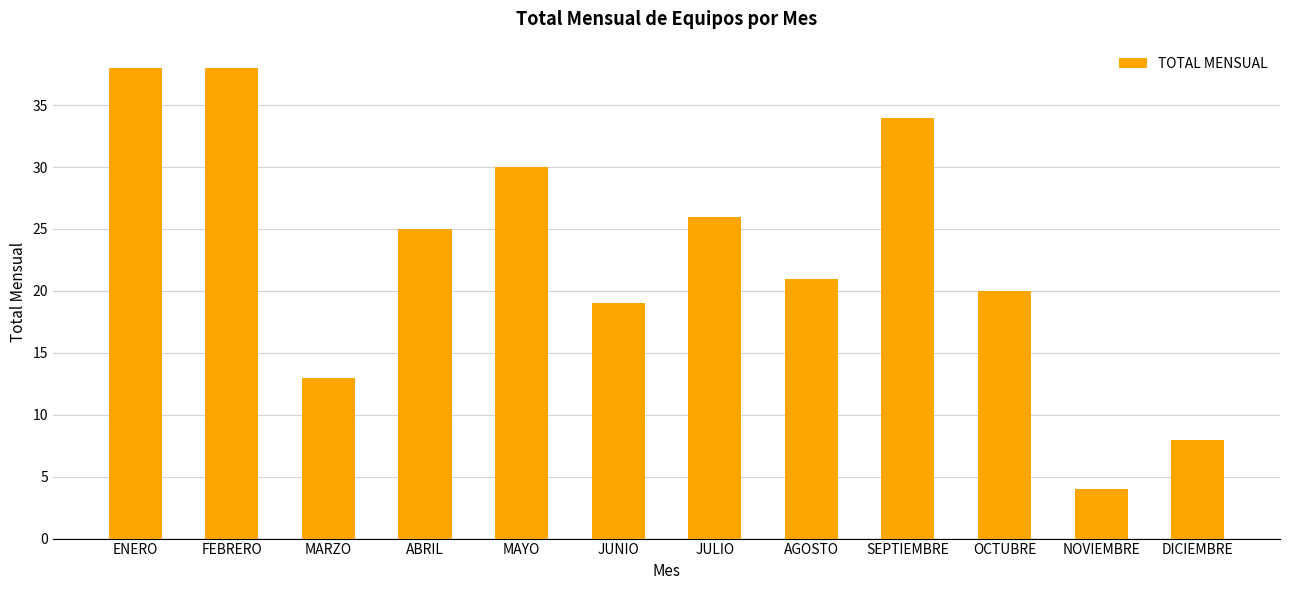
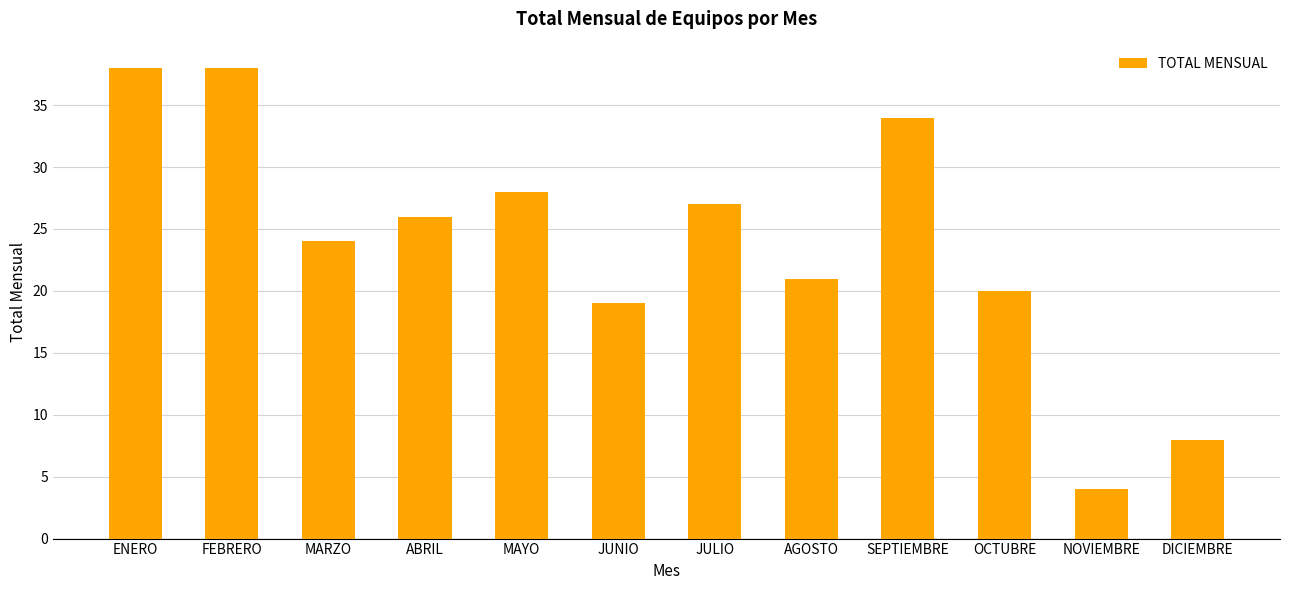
  {
    "ENERO": 38,
    "FEBRERO": 38,
-   "MARZO": 13,
-   "ABRIL": 25,
-   "MAYO": 30,
+   "MARZO": 24,
+   "ABRIL": 26,
+   "MAYO": 28,
    "JUNIO": 19,
-   "JULIO": 26,
+   "JULIO": 27,
    "AGOSTO": 21,
    "SEPTIEMBRE": 34,
    "OCTUBRE": 20,
    "NOVIEMBRE": 4,
    "DICIEMBRE": 8
  }
